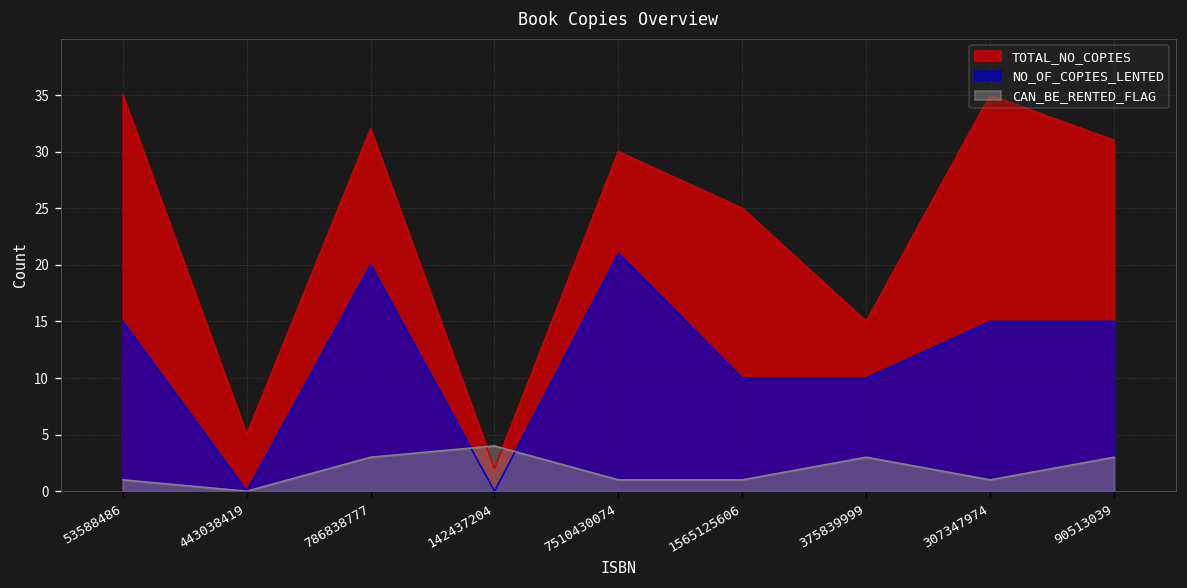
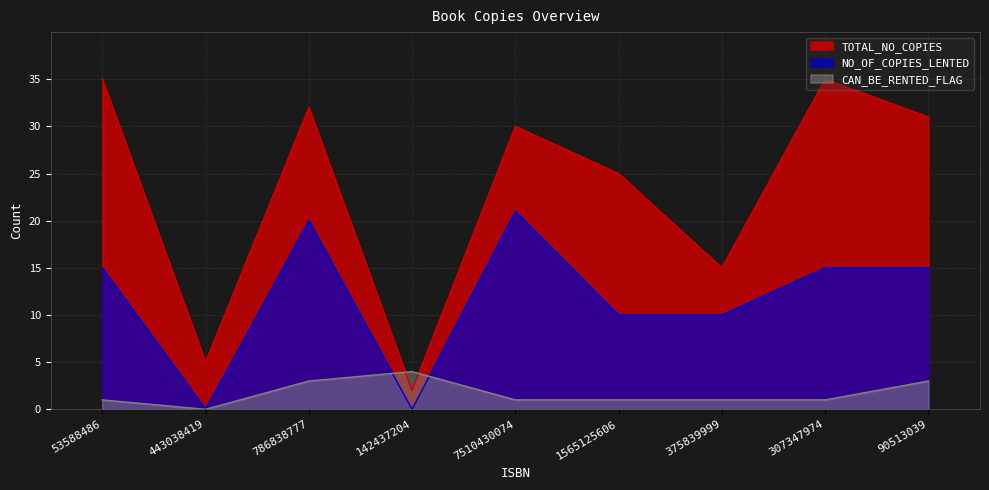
  {
    "TOTAL_NO_COPIES": {
      "53588486": 35,
      "443038419": 5,
      "786838777": 32,
      "142437204": 2,
      "7510430074": 30,
      "1565125606": 25,
      "375839999": 15,
      "90513039": 31
    },
    "NO_OF_COPIES_LENTED": {
      "53588486": 15,
      "786838777": 20,
      "142437204": 0,
      "7510430074": 21,
      "1565125606": 10,
      "375839999": 10,
      "307347974": 15,
      "90513039": 15
    },
    "CAN_BE_RENTED_FLAG": {
      "53588486": 1,
      "786838777": 3,
      "142437204": 4,
      "7510430074": 1,
      "1565125606": 1,
-     "375839999": 3,
+     "375839999": 1,
      "307347974": 1,
      "90513039": 3
    }
  }
